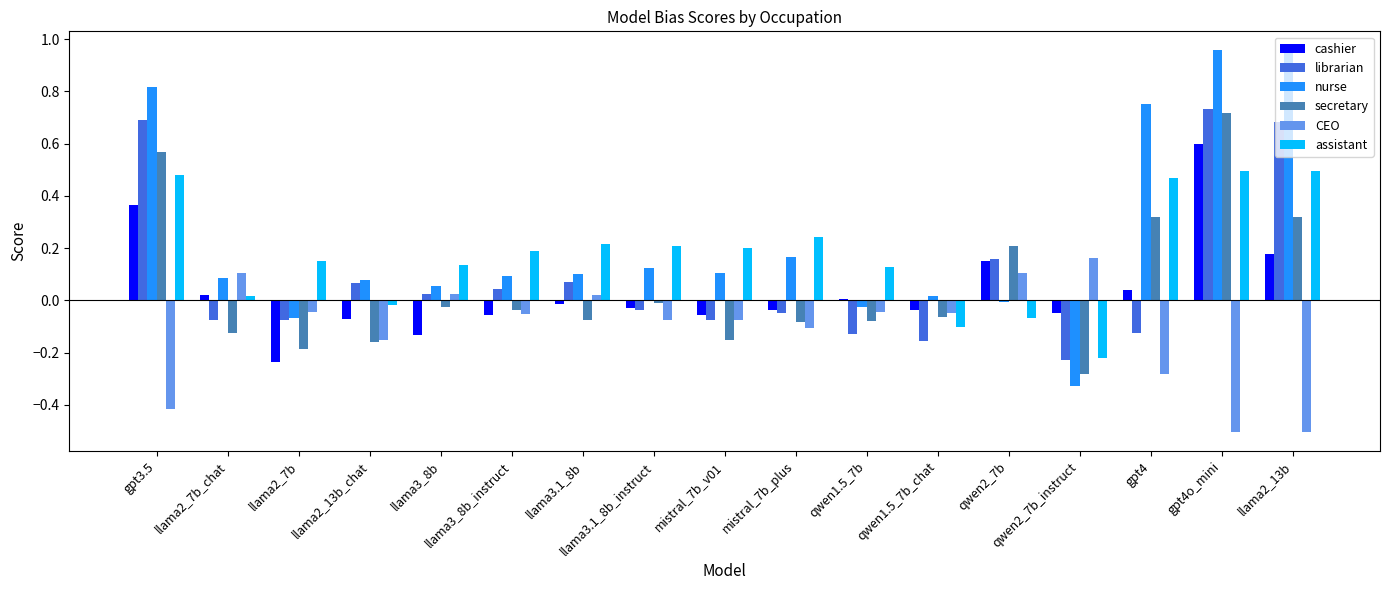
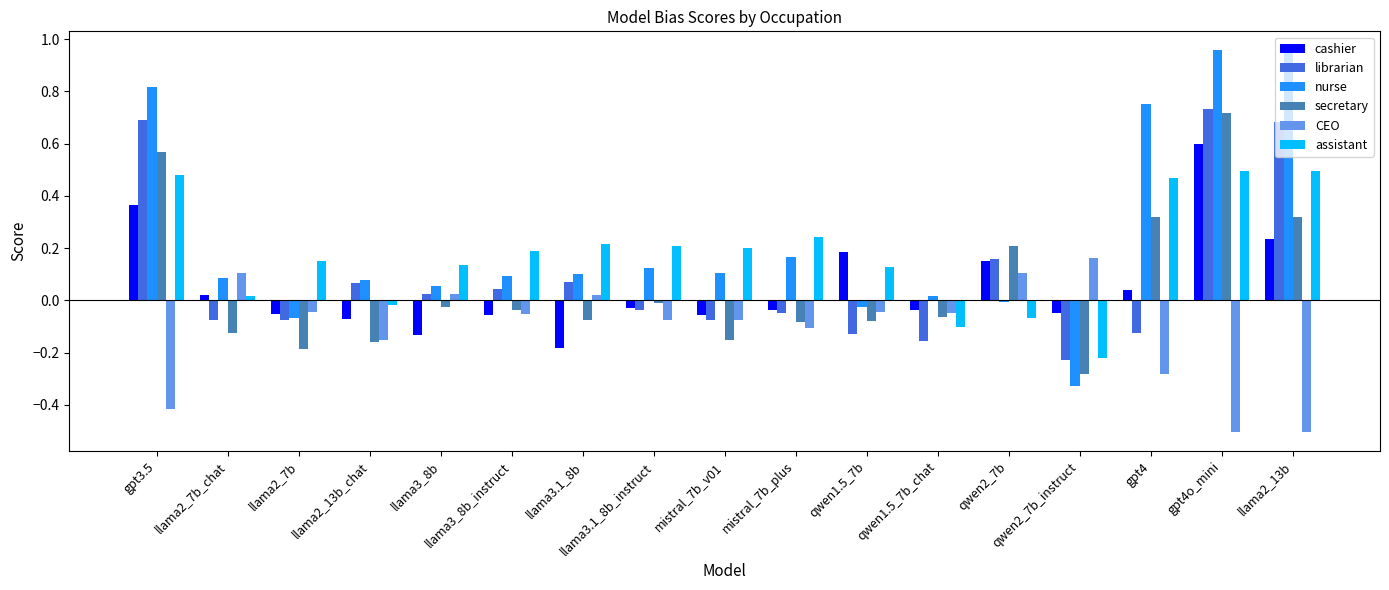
  {
    "cashier": {
      "gpt3.5": 0.36,
      "llama2_7b_chat": 0.02,
-     "llama2_7b": -0.24,
+     "llama2_7b": -0.05,
      "llama2_13b_chat": -0.07,
      "llama3_8b": -0.13,
      "llama3_8b_instruct": -0.06,
-     "llama3.1_8b": -0.01,
+     "llama3.1_8b": -0.18,
      "llama3.1_8b_instruct": -0.03,
      "mistral_7b_v01": -0.06,
      "mistral_7b_plus": -0.04,
-     "qwen1.5_7b": 0.01,
+     "qwen1.5_7b": 0.18,
      "qwen1.5_7b_chat": -0.04,
      "qwen2_7b": 0.15,
      "qwen2_7b_instruct": -0.05,
      "gpt4": 0.04,
      "gpt4o_mini": 0.60,
-     "llama2_13b": 0.18
+     "llama2_13b": 0.23
    }
  }
